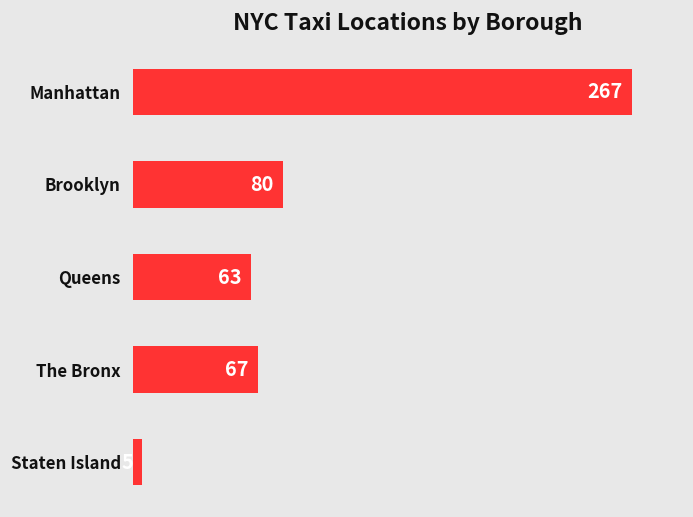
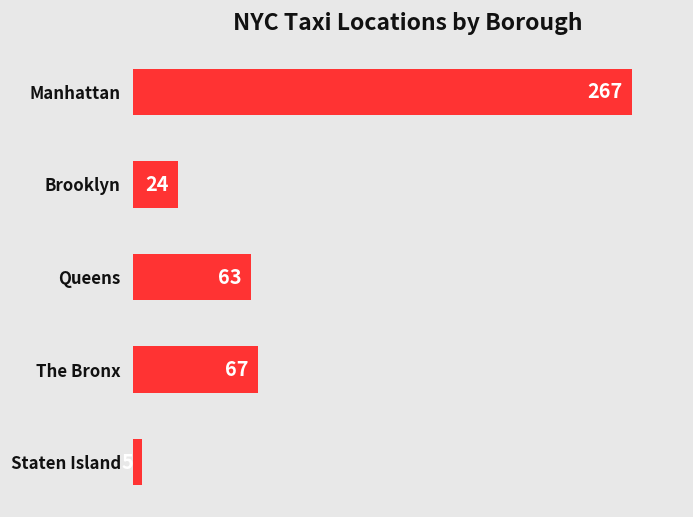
  {
    "Manhattan": 267,
-   "Brooklyn": 80,
+   "Brooklyn": 24,
    "Queens": 63,
    "The Bronx": 67
  }
